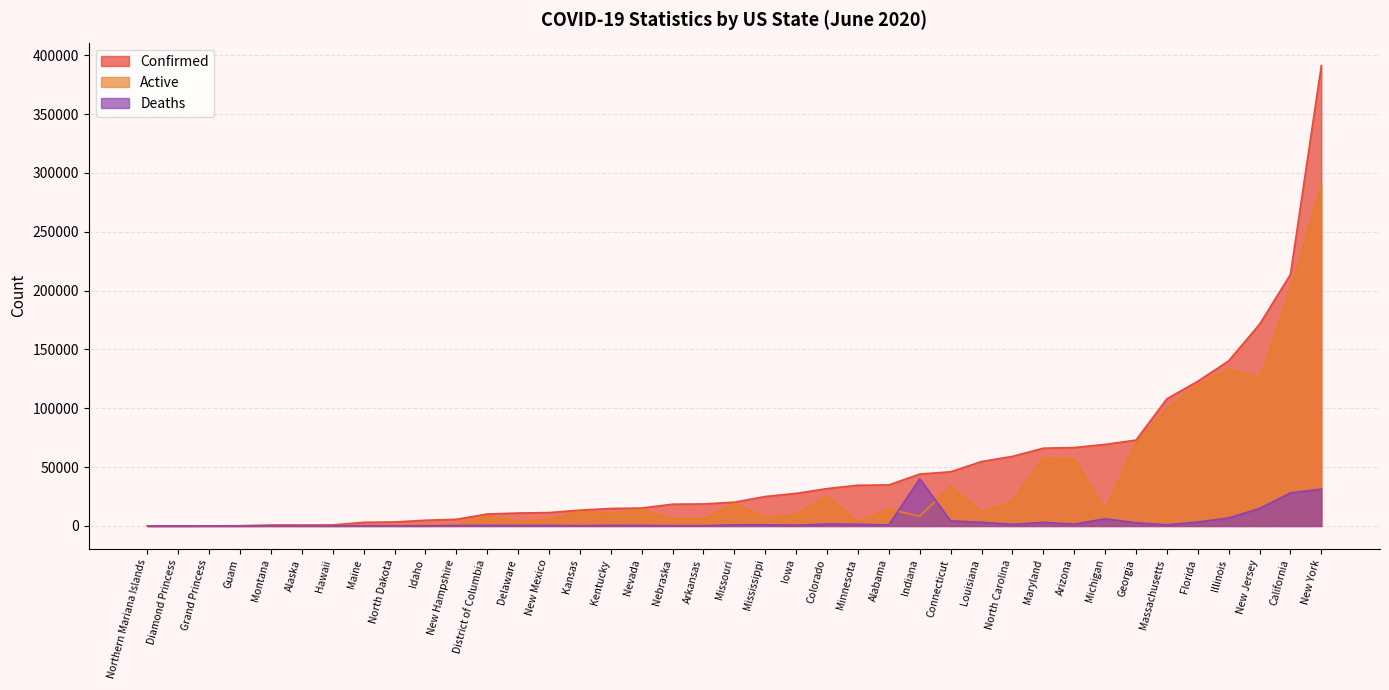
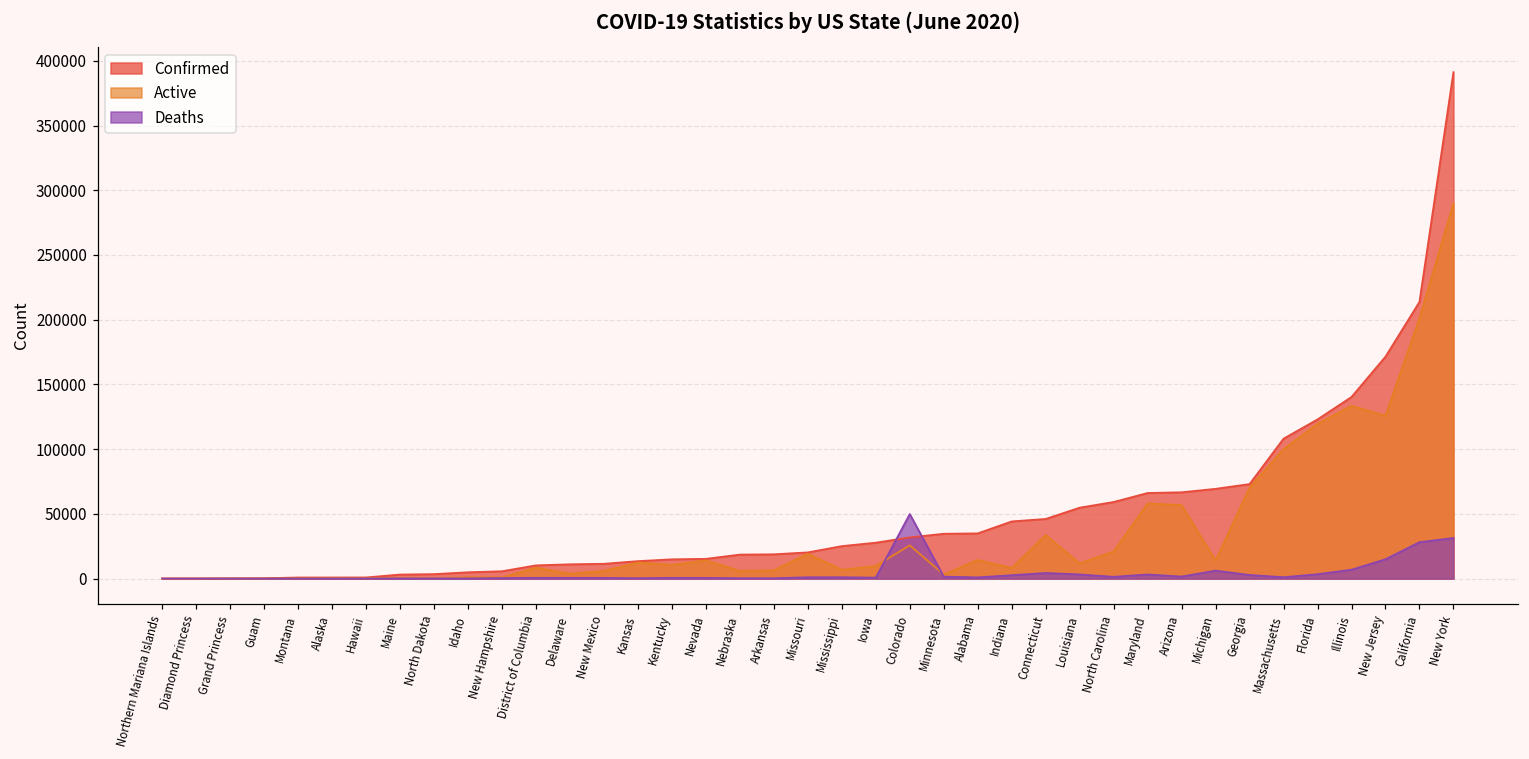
  {
    "Deaths": {
      "District of Columbia": 1000,
      "Delaware": 1000,
      "New Mexico": 0,
      "Kansas": 0,
      "Kentucky": 1000,
      "Nevada": 0,
      "Nebraska": 0,
      "Arkansas": 0,
      "Missouri": 1000,
      "Mississippi": 1000,
      "Iowa": 1000,
-     "Colorado": 2000,
+     "Colorado": 50000,
      "Alabama": 1000,
-     "Indiana": 40000,
+     "Indiana": 3000,
      "Connecticut": 4000,
      "Louisiana": 3000,
      "North Carolina": 1000,
      "Maryland": 3000,
      "Arizona": 2000,
      "Michigan": 6000,
      "Georgia": 3000,
      "Massachusetts": 1000,
      "Florida": 3000,
      "Illinois": 7000,
      "New Jersey": 15000,
      "California": 28000,
      "New York": 31000
    }
  }
